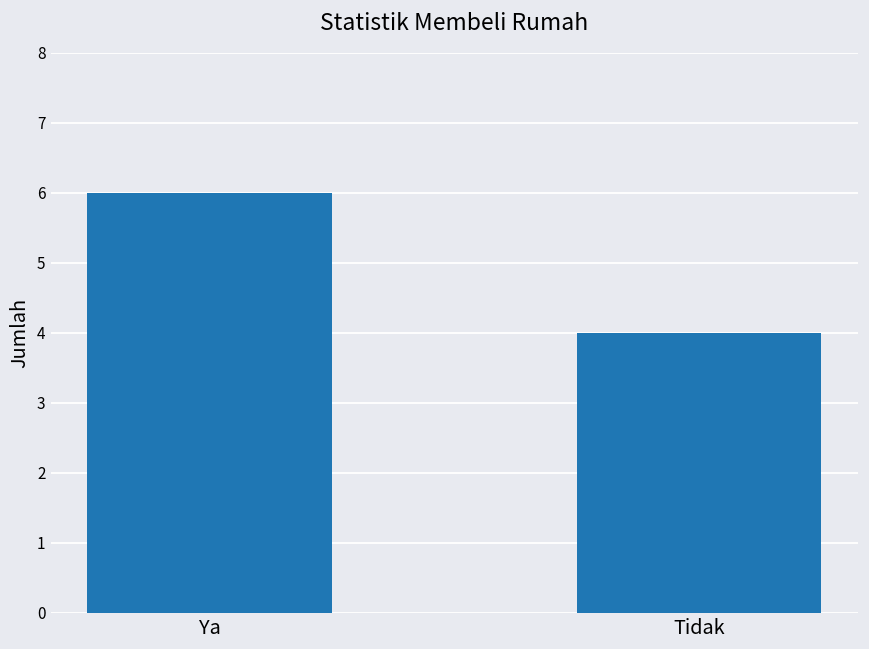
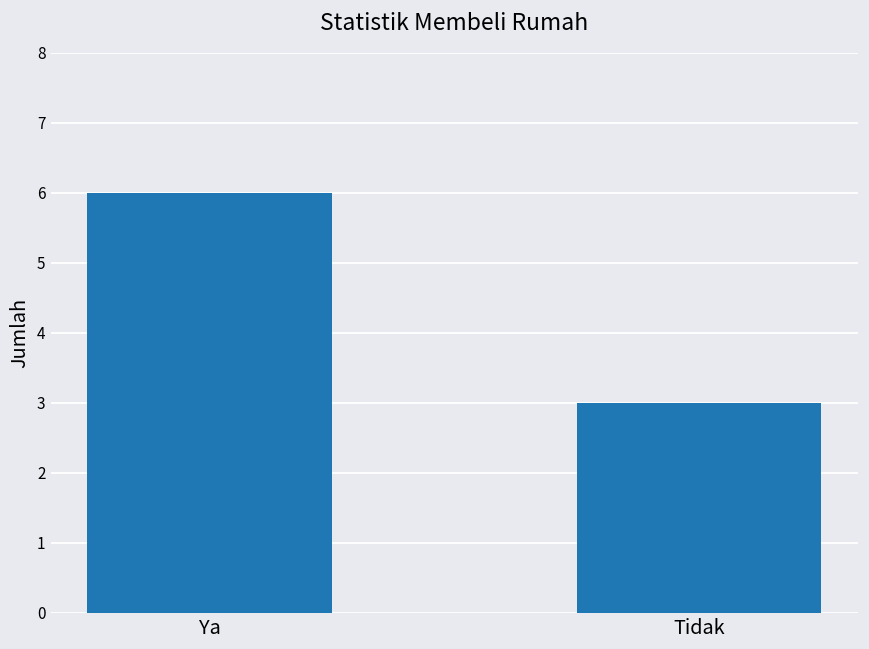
  {
    "Ya": 6,
-   "Tidak": 4
+   "Tidak": 3
  }
